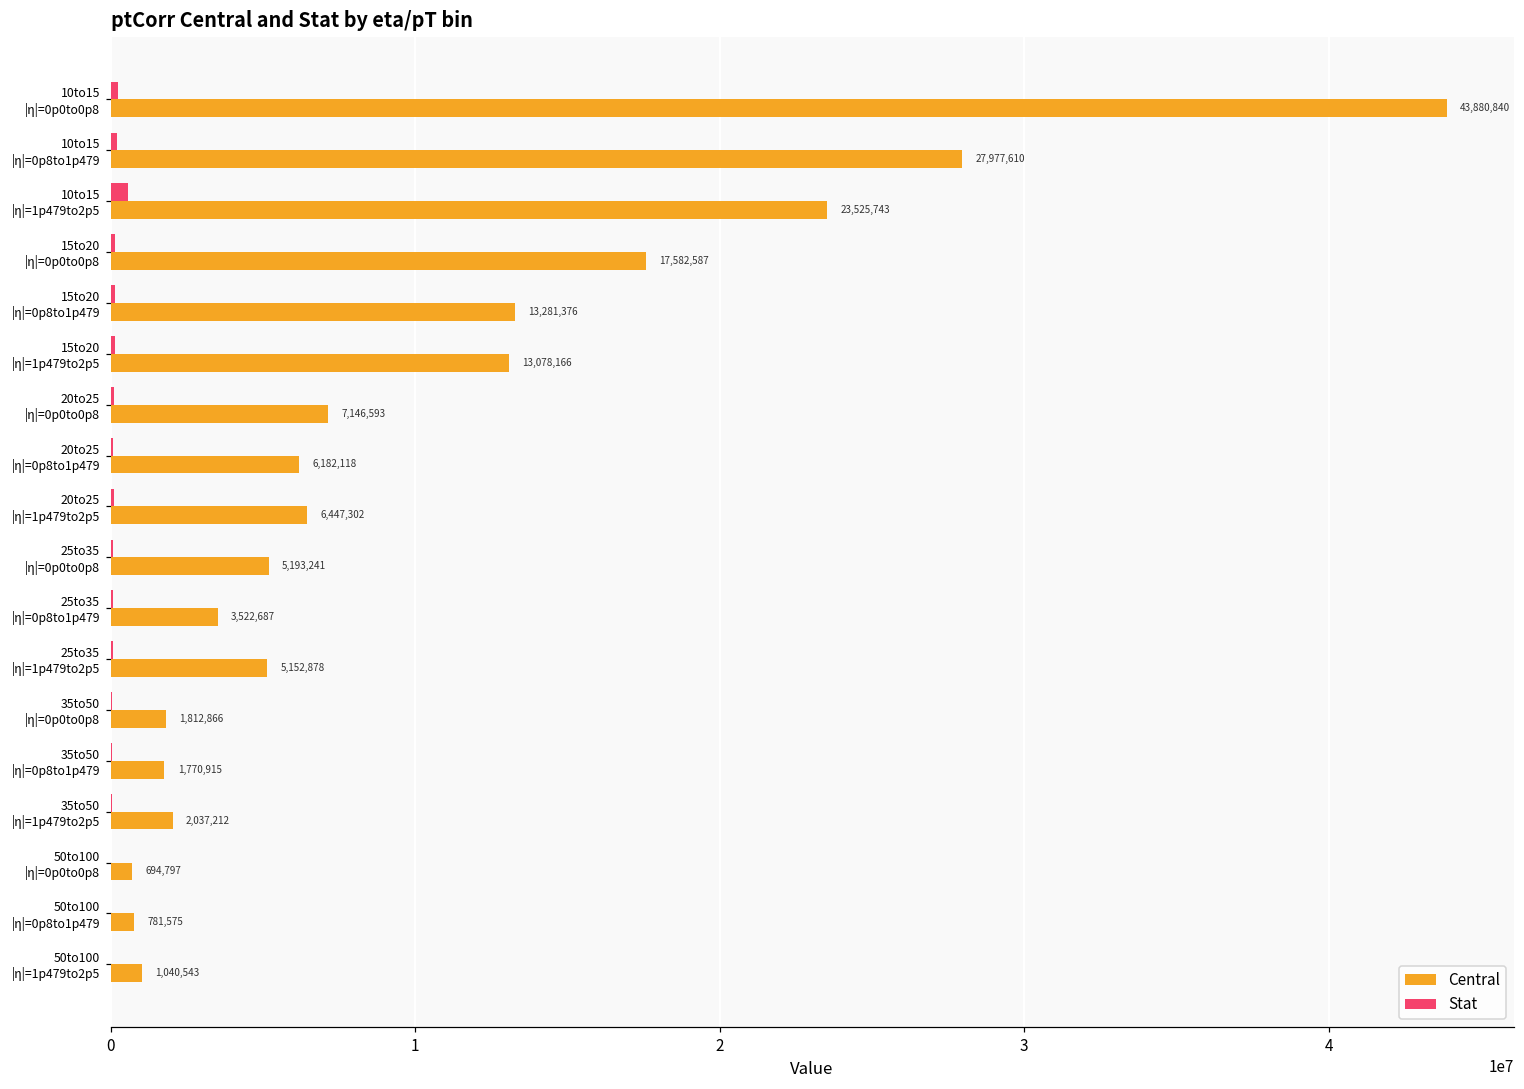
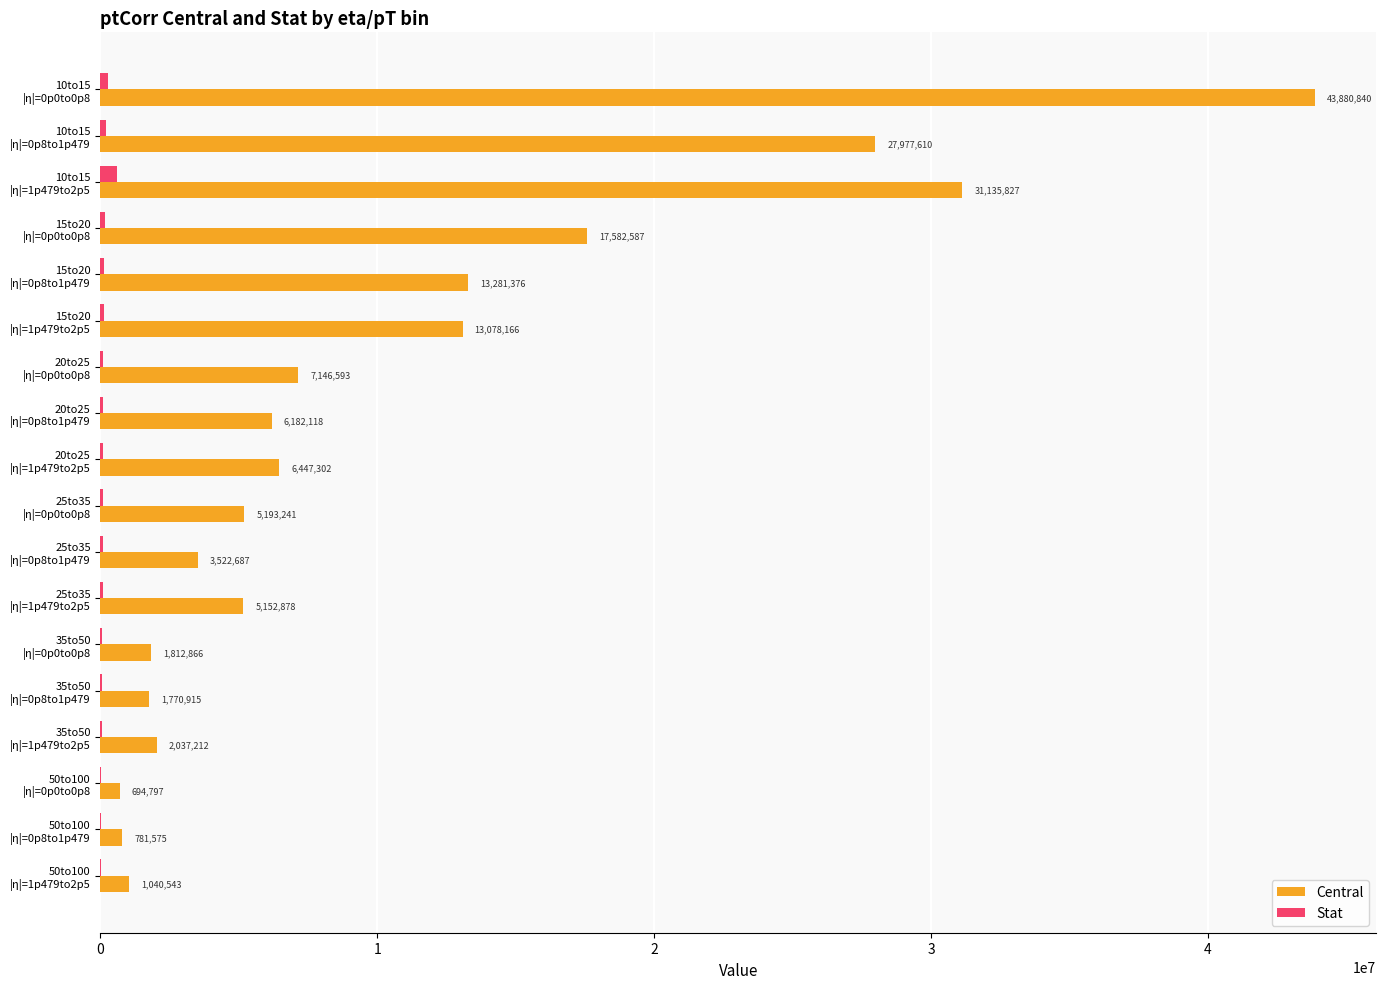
  {
    "Central": {
      "10to15 |η|=0p0to0p8": "43,880,840",
      "10to15 |η|=0p8to1p479": "27,977,610",
-     "10to15 |η|=1p479to2p5": "23,525,743",
+     "10to15 |η|=1p479to2p5": "31,135,827",
      "15to20 |η|=0p0to0p8": "17,582,587",
      "15to20 |η|=0p8to1p479": "13,281,376",
      "15to20 |η|=1p479to2p5": "13,078,166",
      "20to25 |η|=0p0to0p8": "7,146,593",
      "20to25 |η|=0p8to1p479": "6,182,118",
      "20to25 |η|=1p479to2p5": "6,447,302",
      "25to35 |η|=0p0to0p8": "5,193,241",
      "25to35 |η|=0p8to1p479": "3,522,687",
      "25to35 |η|=1p479to2p5": "5,152,878",
      "35to50 |η|=0p0to0p8": "1,812,866",
      "35to50 |η|=0p8to1p479": "1,770,915",
      "35to50 |η|=1p479to2p5": "2,037,212",
      "50to100 |η|=0p0to0p8": "694,797",
      "50to100 |η|=0p8to1p479": "781,575",
      "50to100 |η|=1p479to2p5": "1,040,543"
    },
    "Stat": {
      "10to15 |η|=0p0to0p8": "300000",
      "10to15 |η|=0p8to1p479": "200000",
      "10to15 |η|=1p479to2p5": "600000",
      "15to20 |η|=0p0to0p8": "200000",
      "15to20 |η|=0p8to1p479": "100000",
      "15to20 |η|=1p479to2p5": "100000",
      "20to25 |η|=0p0to0p8": "100000",
      "20to25 |η|=0p8to1p479": "100000",
      "20to25 |η|=1p479to2p5": "100000"
    }
  }
